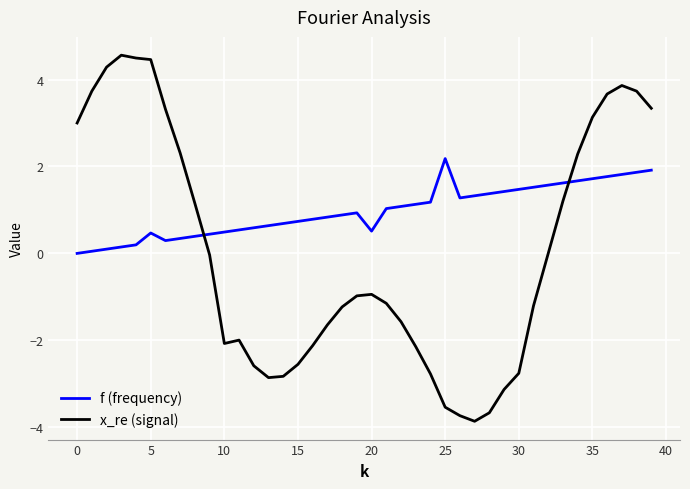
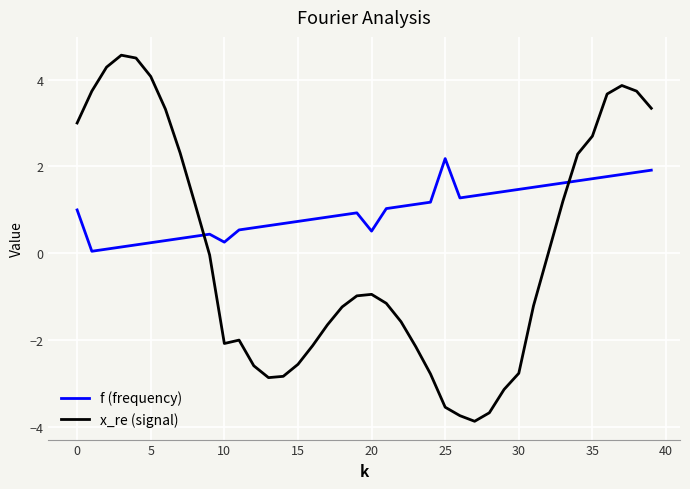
  {
    "f (frequency)": {
-     "0": 0,
-     "5": 0.5,
-     "10": 0.5,
+     "0": 1,
+     "5": 0.2,
+     "10": 0.3,
      "15": 0.7,
      "20": 0.5,
      "25": 2.2,
      "30": 1.5,
      "35": 1.7
    },
    "x_re (signal)": {
      "0": 3.0,
-     "5": 4.5,
+     "5": 4.1,
      "10": -2.1,
      "15": -2.6,
      "20": -0.9,
      "25": -3.5,
      "30": -2.8,
-     "35": 3.1
+     "35": 2.7
    }
  }
